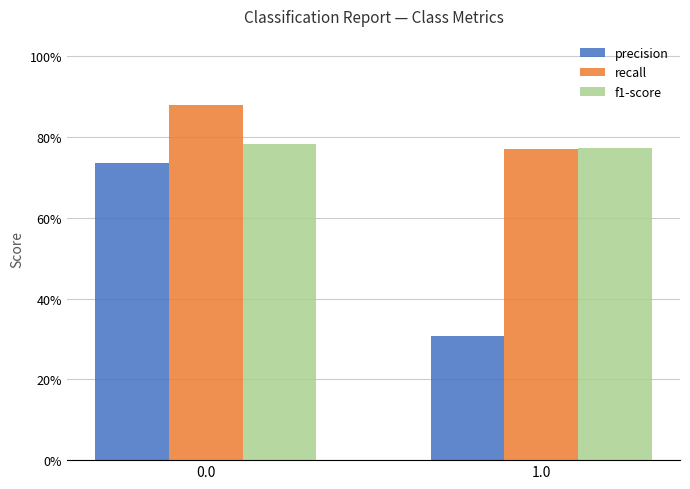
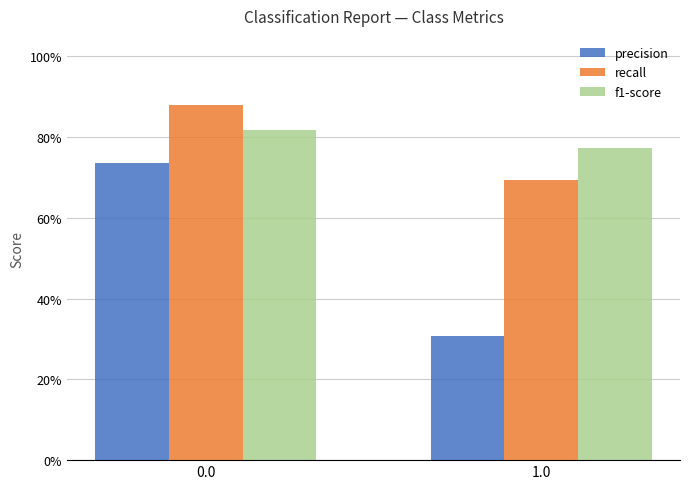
  {
    "precision": {
      "0.0": "74%",
      "1.0": "31%"
    },
    "recall": {
      "0.0": "88%",
-     "1.0": "77%"
+     "1.0": "69%"
    },
    "f1-score": {
-     "0.0": "78%",
+     "0.0": "82%",
      "1.0": "77%"
    }
  }
